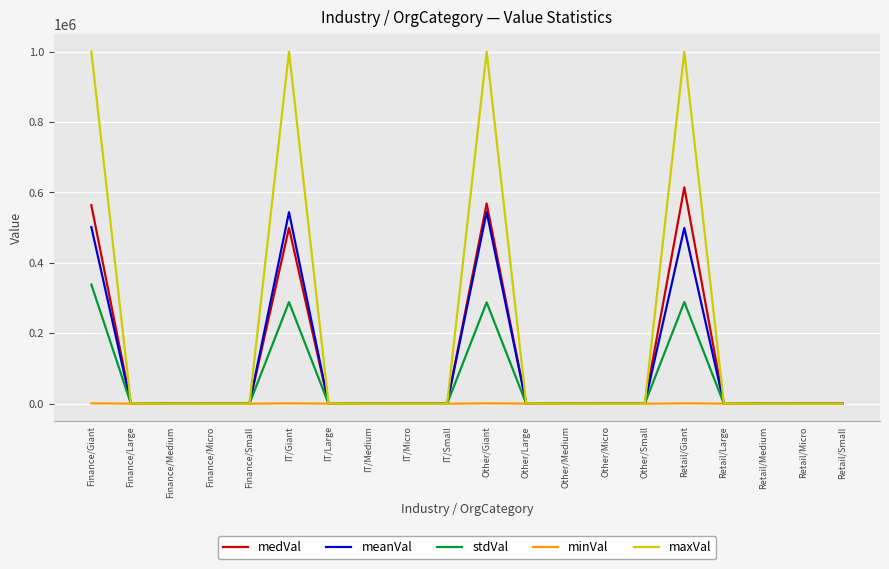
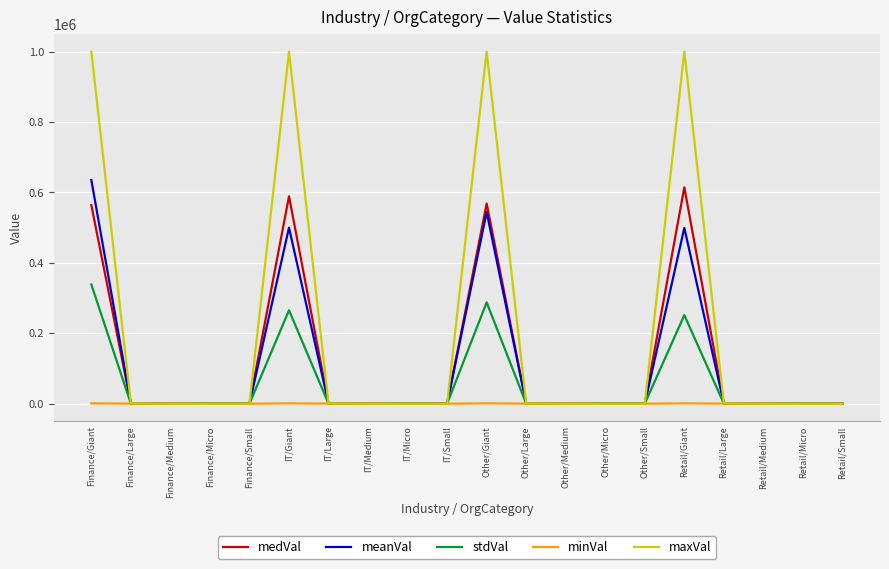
  {
    "medVal": {
      "Finance/Giant": 560000,
-     "IT/Giant": 500000,
+     "IT/Giant": 590000,
      "Other/Giant": 570000,
      "Retail/Giant": 610000
    },
    "meanVal": {
-     "Finance/Giant": 500000,
-     "IT/Giant": 540000,
+     "Finance/Giant": 640000,
+     "IT/Giant": 500000,
      "Other/Giant": 540000,
      "Retail/Giant": 500000
    },
    "stdVal": {
      "Finance/Giant": 340000,
-     "IT/Giant": 290000,
+     "IT/Giant": 270000,
      "Other/Giant": 290000,
-     "Retail/Giant": 290000
+     "Retail/Giant": 250000
    },
    "minVal": {
      "Finance/Giant": 0,
      "IT/Giant": 0,
      "Other/Giant": 0,
      "Retail/Giant": 0
    },
    "maxVal": {
      "Finance/Giant": 1000000,
      "IT/Giant": 1000000,
      "Other/Giant": 1000000,
      "Retail/Giant": 1000000
    }
  }
